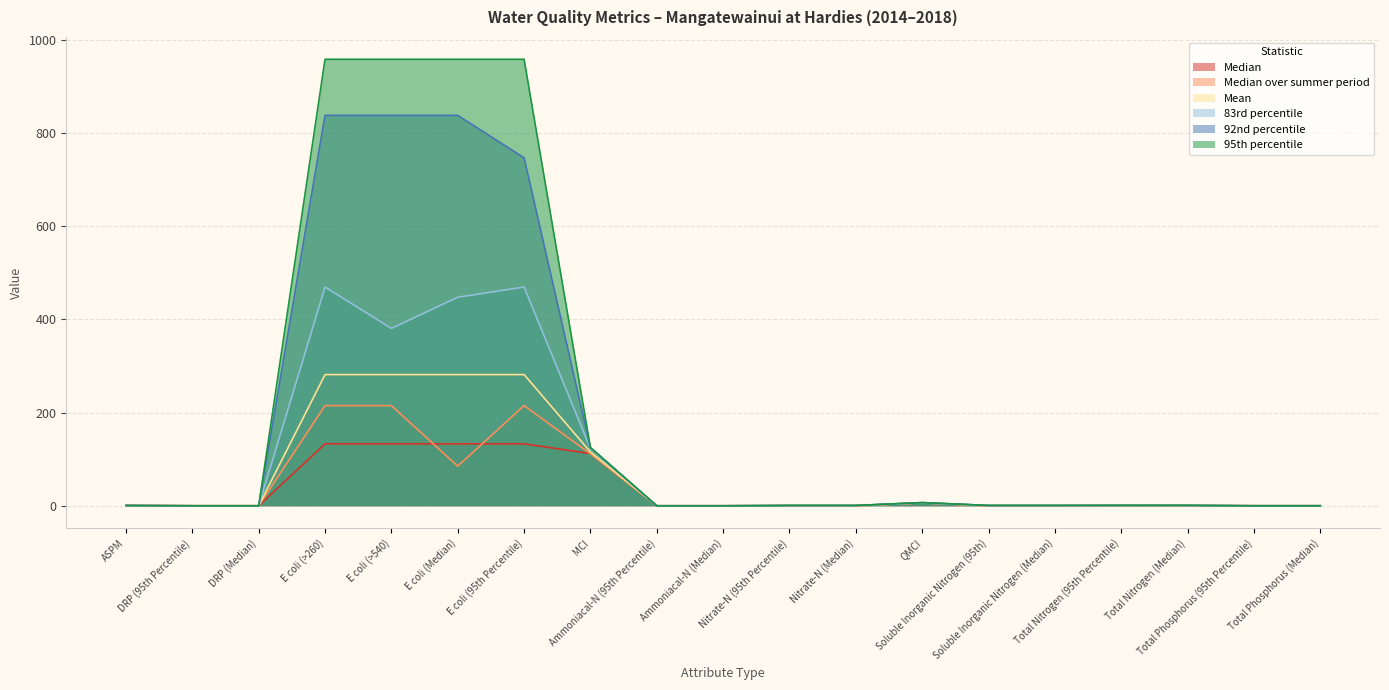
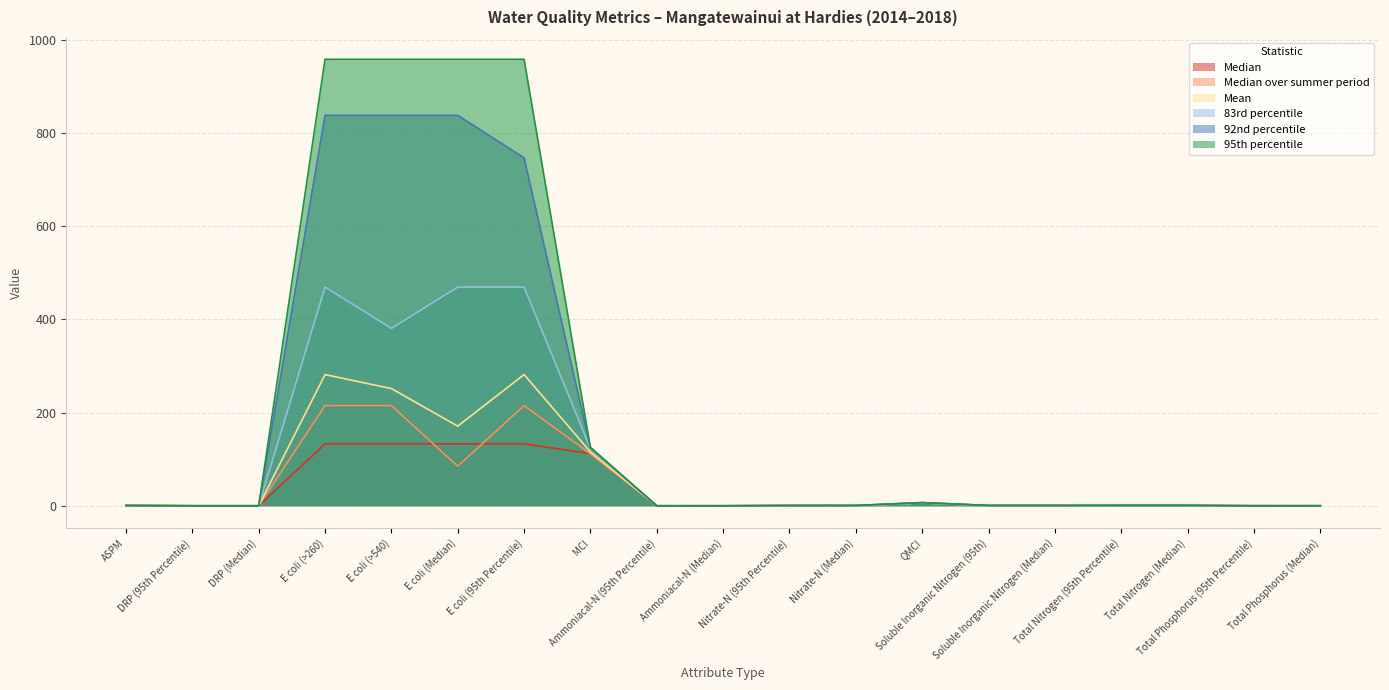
  {
    "Median": {
      "E coli (>260)": 130,
      "E coli (>540)": 130,
      "E coli (Median)": 130,
      "E coli (95th Percentile)": 130
    },
    "Median over summer period": {
      "E coli (>260)": 220,
      "E coli (>540)": 220,
      "E coli (Median)": 90,
      "E coli (95th Percentile)": 220
    },
    "Mean": {
      "E coli (>260)": 280,
-     "E coli (>540)": 280,
-     "E coli (Median)": 280,
+     "E coli (>540)": 250,
+     "E coli (Median)": 170,
      "E coli (95th Percentile)": 280
    },
    "83rd percentile": {
      "E coli (>260)": 470,
      "E coli (>540)": 380,
-     "E coli (Median)": 450,
+     "E coli (Median)": 470,
      "E coli (95th Percentile)": 470
    },
    "92nd percentile": {
      "E coli (>260)": 840,
      "E coli (>540)": 840,
      "E coli (Median)": 840,
      "E coli (95th Percentile)": 750
    },
    "95th percentile": {
      "E coli (>260)": 960,
      "E coli (>540)": 960,
      "E coli (Median)": 960,
      "E coli (95th Percentile)": 960
    }
  }
